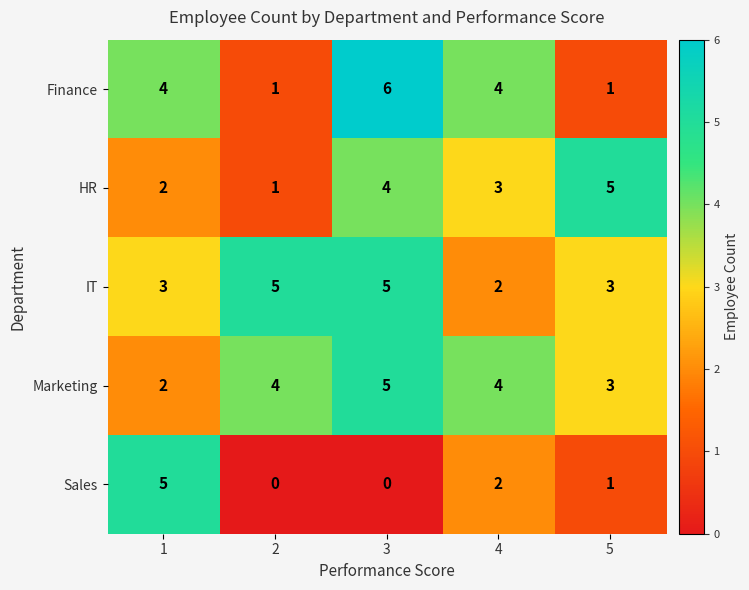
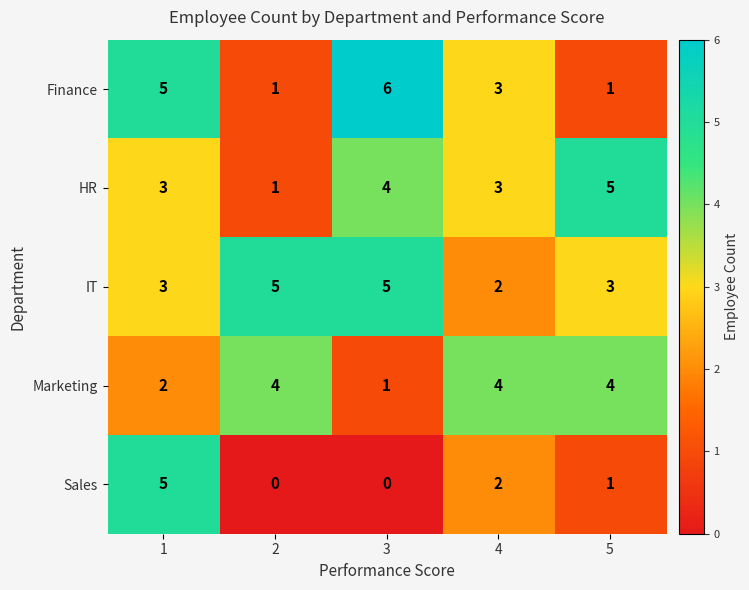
  {
    "Finance": {
-     "1": 4,
+     "1": 5,
      "2": 1,
      "3": 6,
-     "4": 4,
+     "4": 3,
      "5": 1
    },
    "HR": {
-     "1": 2,
+     "1": 3,
      "2": 1,
      "3": 4,
      "4": 3,
      "5": 5
    },
    "IT": {
      "1": 3,
      "2": 5,
      "3": 5,
      "4": 2,
      "5": 3
    },
    "Marketing": {
      "1": 2,
      "2": 4,
-     "3": 5,
+     "3": 1,
      "4": 4,
-     "5": 3
+     "5": 4
    },
    "Sales": {
      "1": 5,
      "2": 0,
      "3": 0,
      "4": 2,
      "5": 1
    }
  }
